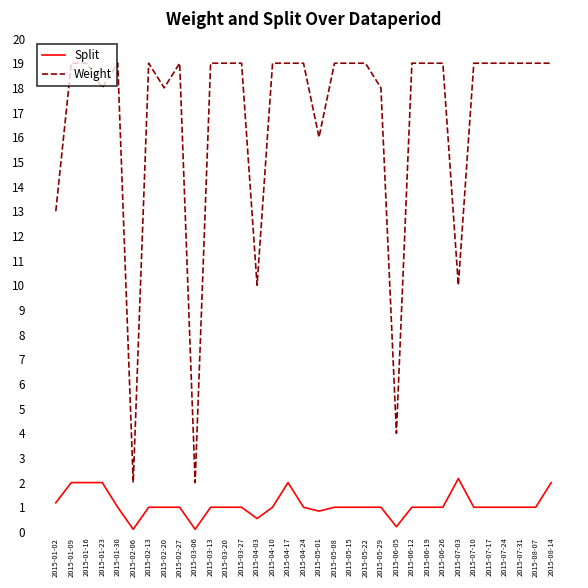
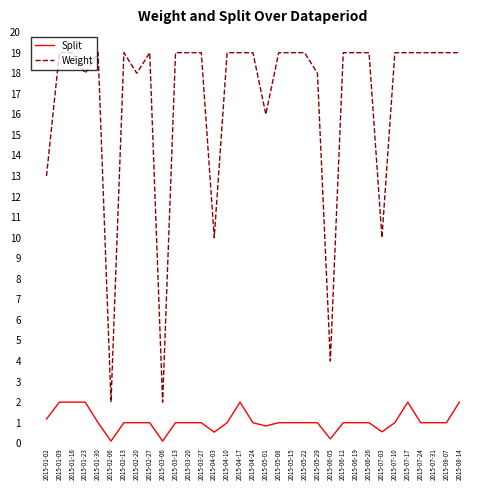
  {
    "Split": {
      "2015-01-02": 1.2,
      "2015-01-09": 2.0,
      "2015-01-16": 2.0,
      "2015-01-23": 2.0,
      "2015-01-30": 1.0,
      "2015-02-06": 0.1,
      "2015-02-13": 1.0,
      "2015-02-20": 1.0,
      "2015-02-27": 1.0,
      "2015-03-06": 0.1,
      "2015-03-13": 1.0,
      "2015-03-20": 1.0,
      "2015-03-27": 1.0,
      "2015-04-03": 0.5,
      "2015-04-10": 1.0,
      "2015-04-17": 2.0,
      "2015-04-24": 1.0,
      "2015-05-01": 0.8,
      "2015-05-08": 1.0,
      "2015-05-15": 1.0,
      "2015-05-22": 1.0,
      "2015-05-29": 1.0,
      "2015-06-05": 0.2,
      "2015-06-12": 1.0,
      "2015-06-19": 1.0,
      "2015-06-26": 1.0,
-     "2015-07-03": 2.2,
+     "2015-07-03": 0.6,
      "2015-07-10": 1.0,
-     "2015-07-17": 1,
+     "2015-07-17": 2,
      "2015-07-24": 1.0,
      "2015-07-31": 1.0,
      "2015-08-07": 1.0,
      "2015-08-14": 2.0
    },
    "Weight": {
      "2015-01-02": 13.0,
      "2015-01-23": 18.0,
      "2015-01-30": 19.0,
      "2015-02-06": 2.0,
      "2015-02-13": 19.0,
      "2015-02-20": 18.0,
      "2015-02-27": 19.0,
      "2015-03-06": 2.0,
      "2015-03-13": 19.0,
      "2015-03-20": 19.0,
      "2015-03-27": 19.0,
      "2015-04-03": 10.0,
      "2015-04-10": 19.0,
      "2015-04-17": 19.0,
      "2015-04-24": 19.0,
      "2015-05-01": 16.0,
      "2015-05-08": 19.0,
      "2015-05-15": 19.0,
      "2015-05-22": 19.0,
      "2015-05-29": 18.0,
      "2015-06-05": 4.0,
      "2015-06-12": 19.0,
      "2015-06-19": 19.0,
      "2015-06-26": 19.0,
      "2015-07-03": 10.0,
      "2015-07-10": 19.0,
      "2015-07-17": 19.0,
      "2015-07-24": 19.0,
      "2015-07-31": 19.0,
      "2015-08-07": 19.0,
      "2015-08-14": 19.0
    }
  }
